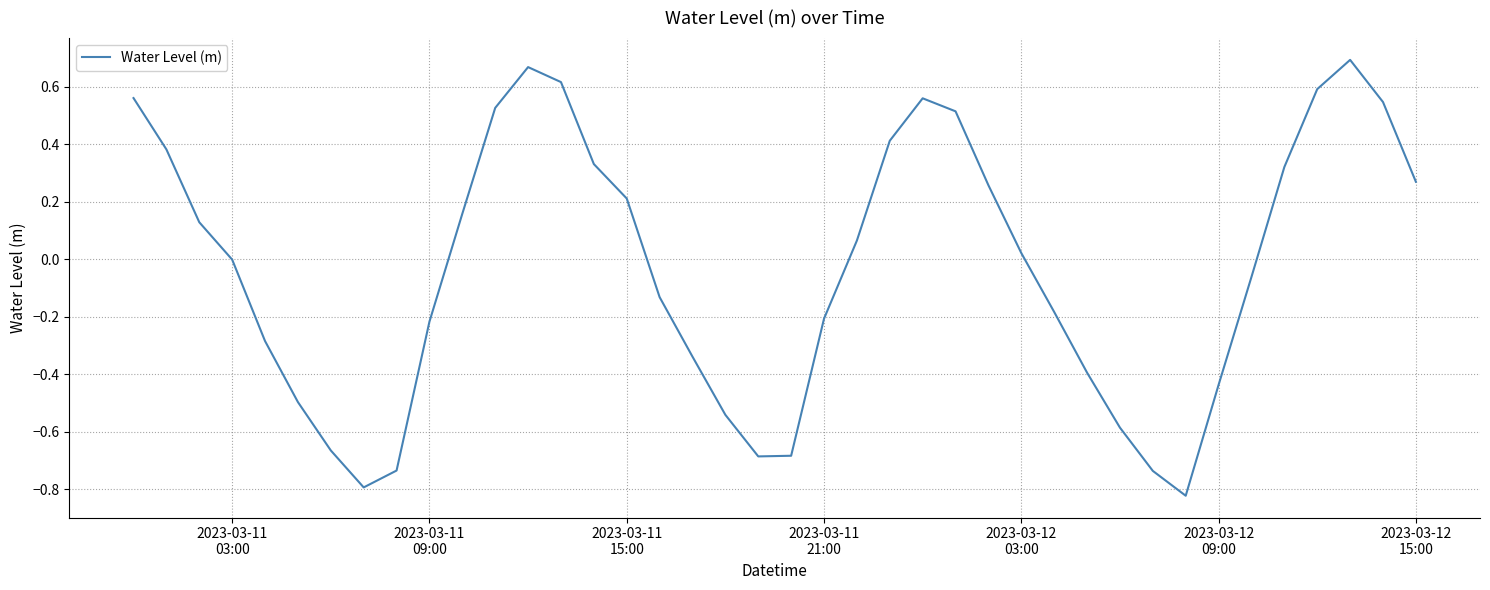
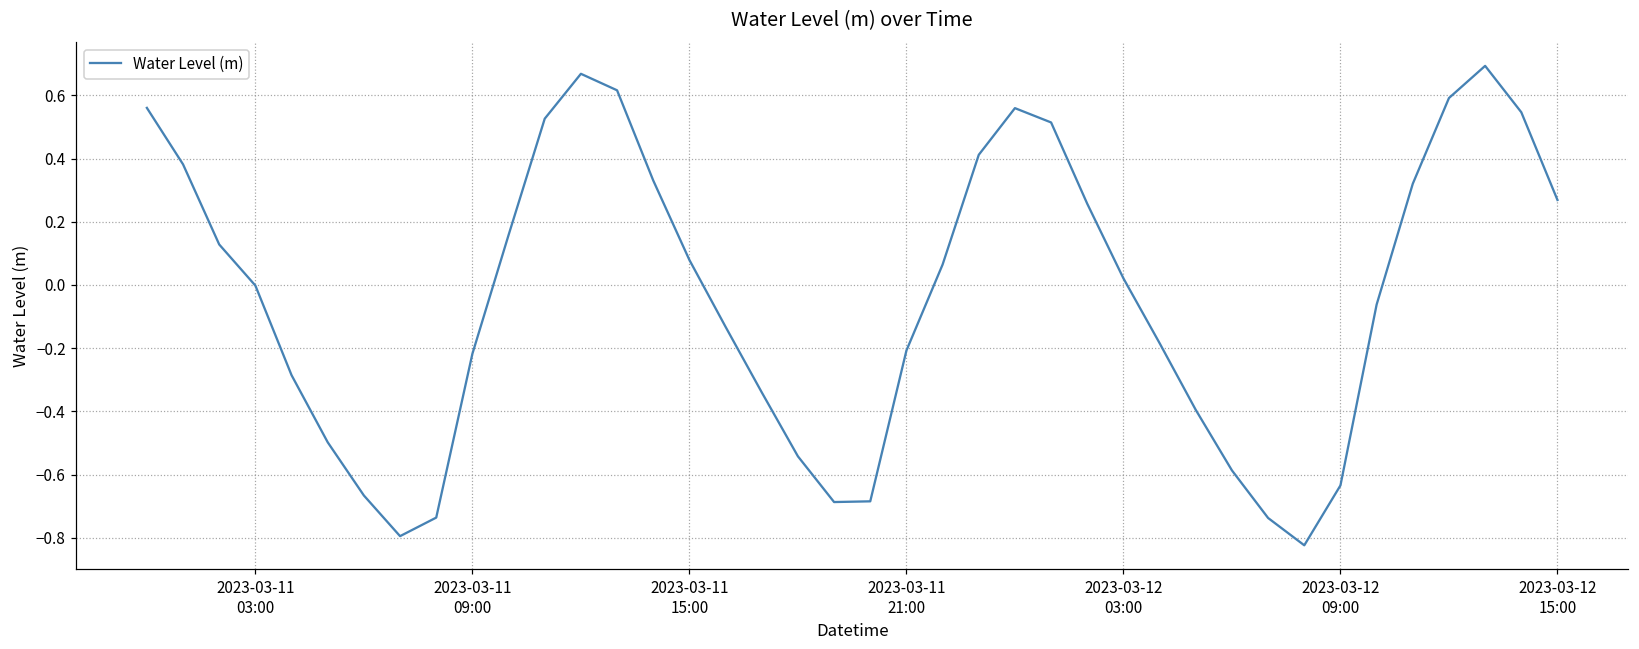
  {
    "2023-03-11 03:00": 0.00,
    "2023-03-11 09:00": -0.22,
-   "2023-03-11 15:00": 0.21,
+   "2023-03-11 15:00": 0.08,
    "2023-03-11 21:00": -0.21,
    "2023-03-12 03:00": 0.02,
-   "2023-03-12 09:00": -0.44,
+   "2023-03-12 09:00": -0.63,
    "2023-03-12 15:00": 0.27
  }
